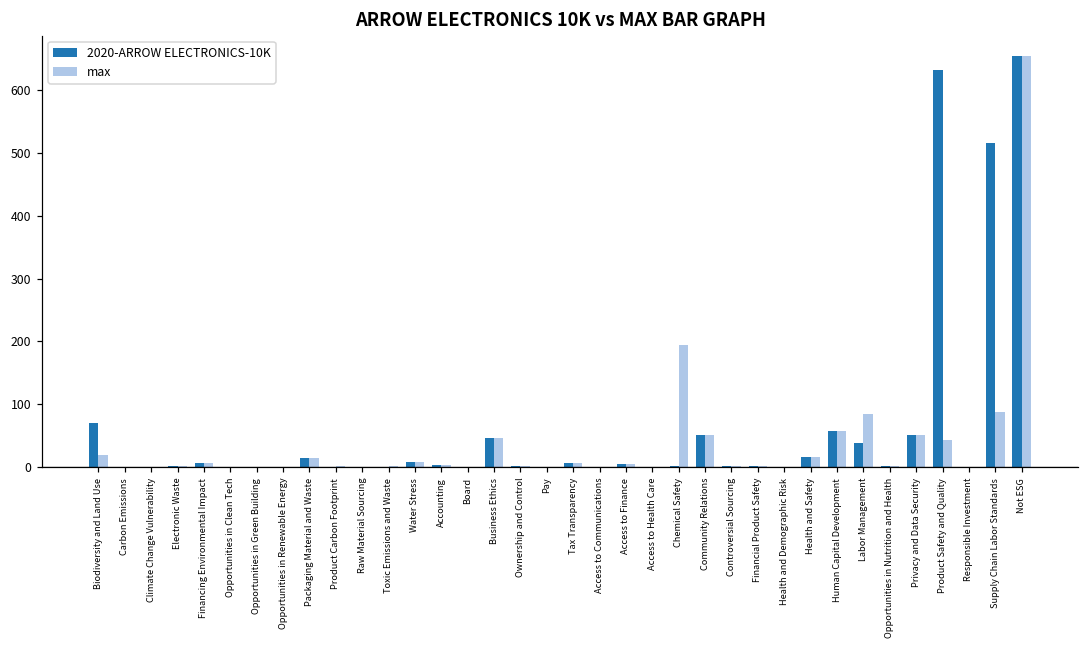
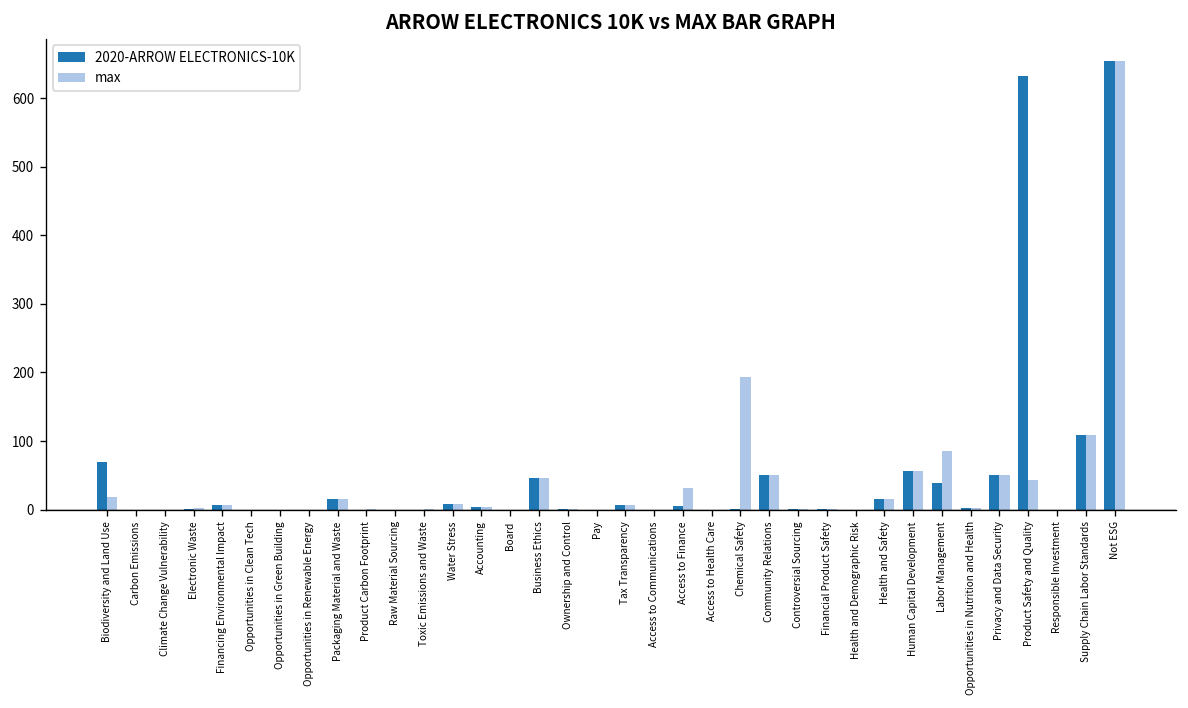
  {
    "2020-ARROW ELECTRONICS-10K": {
      "Biodiversity and Land Use": 70,
      "Carbon Emissions": 0,
      "Climate Change Vulnerability": 0,
      "Financing Environmental Impact": 10,
      "Opportunities in Clean Tech": 0,
      "Opportunities in Green Building": 0,
      "Opportunities in Renewable Energy": 0,
      "Packaging Material and Waste": 20,
      "Product Carbon Footprint": 0,
      "Raw Material Sourcing": 0,
      "Toxic Emissions and Waste": 0,
      "Water Stress": 10,
      "Board": 0,
      "Business Ethics": 50,
      "Pay": 0,
      "Tax Transparency": 10,
      "Access to Communications": 0,
      "Access to Finance": 10,
      "Access to Health Care": 0,
      "Community Relations": 50,
      "Health and Demographic Risk": 0,
      "Health and Safety": 20,
      "Human Capital Development": 60,
      "Labor Management": 40,
      "Privacy and Data Security": 50,
      "Product Safety and Quality": 630,
      "Responsible Investment": 0,
-     "Supply Chain Labor Standards": 520,
+     "Supply Chain Labor Standards": 110,
      "Not ESG": 650
    },
    "max": {
      "Biodiversity and Land Use": 20,
      "Carbon Emissions": 0,
      "Climate Change Vulnerability": 0,
      "Financing Environmental Impact": 10,
      "Opportunities in Clean Tech": 0,
      "Opportunities in Green Building": 0,
      "Opportunities in Renewable Energy": 0,
      "Packaging Material and Waste": 20,
      "Raw Material Sourcing": 0,
      "Water Stress": 10,
      "Board": 0,
      "Business Ethics": 50,
      "Pay": 0,
      "Tax Transparency": 10,
      "Access to Communications": 0,
-     "Access to Finance": 10,
+     "Access to Finance": 30,
      "Access to Health Care": 0,
      "Chemical Safety": 190,
      "Community Relations": 50,
      "Health and Demographic Risk": 0,
      "Health and Safety": 20,
      "Human Capital Development": 60,
      "Labor Management": 90,
      "Privacy and Data Security": 50,
      "Product Safety and Quality": 40,
      "Responsible Investment": 0,
-     "Supply Chain Labor Standards": 90,
+     "Supply Chain Labor Standards": 110,
      "Not ESG": 650
    }
  }
